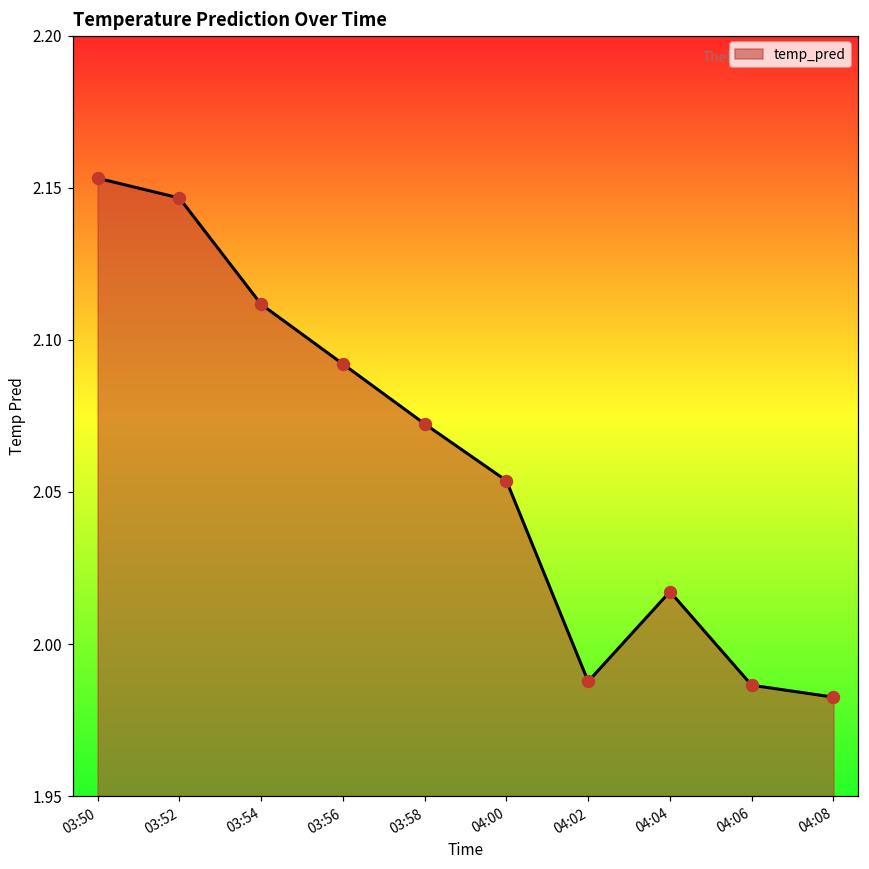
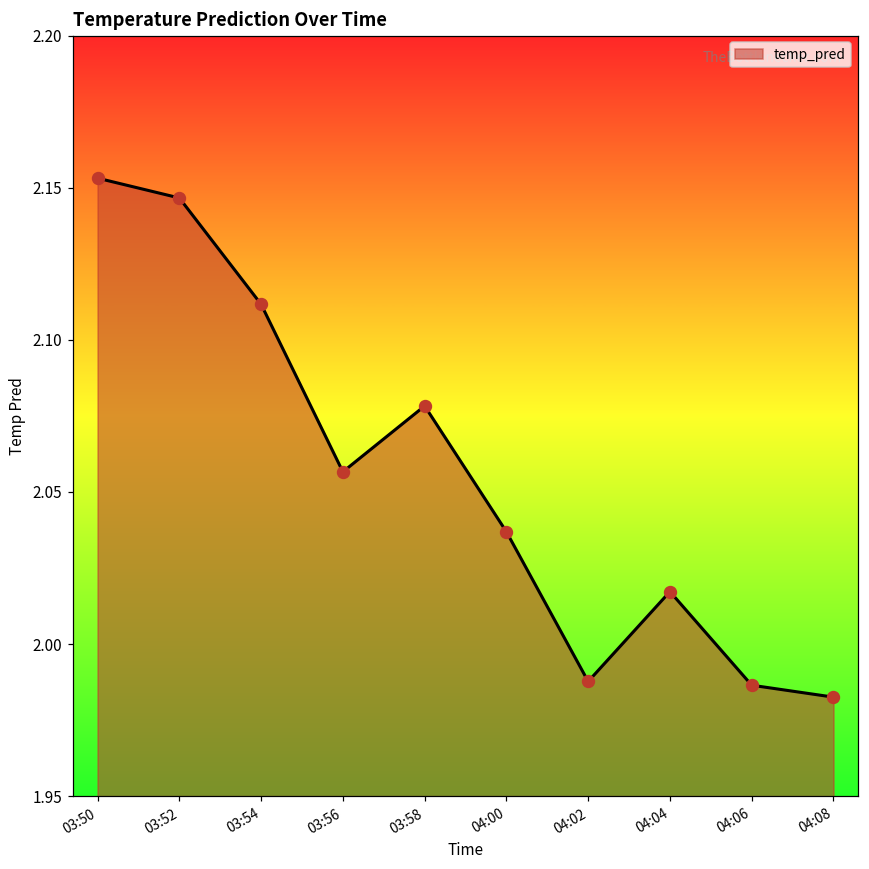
  {
    "03:50": 2.153,
    "03:52": 2.147,
    "03:54": 2.112,
-   "03:56": 2.092,
-   "03:58": 2.072,
-   "04:00": 2.054,
+   "03:56": 2.057,
+   "03:58": 2.078,
+   "04:00": 2.037,
    "04:02": 1.988,
    "04:04": 2.017,
    "04:06": 1.986,
    "04:08": 1.983
  }
